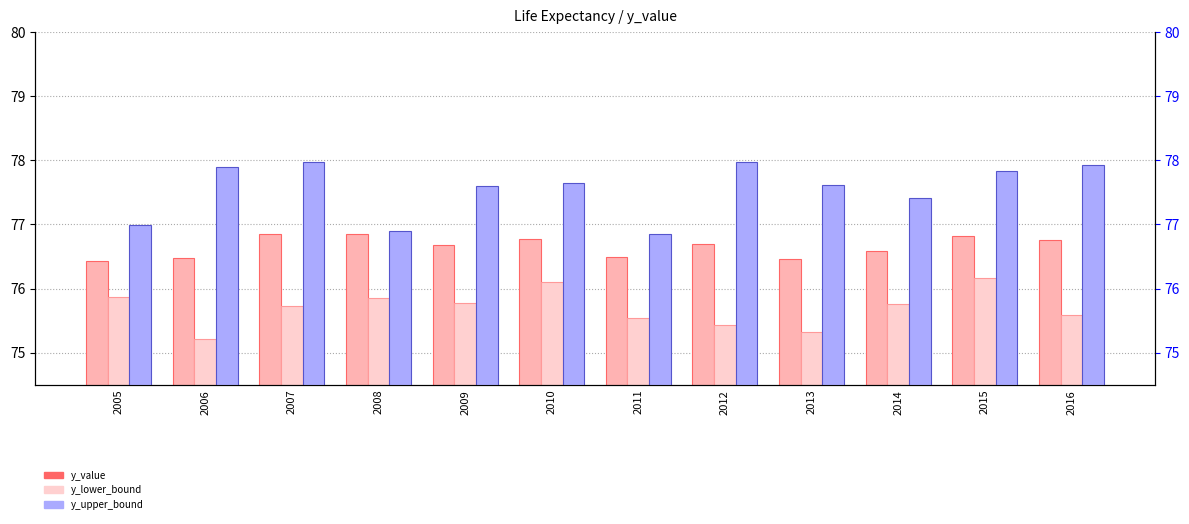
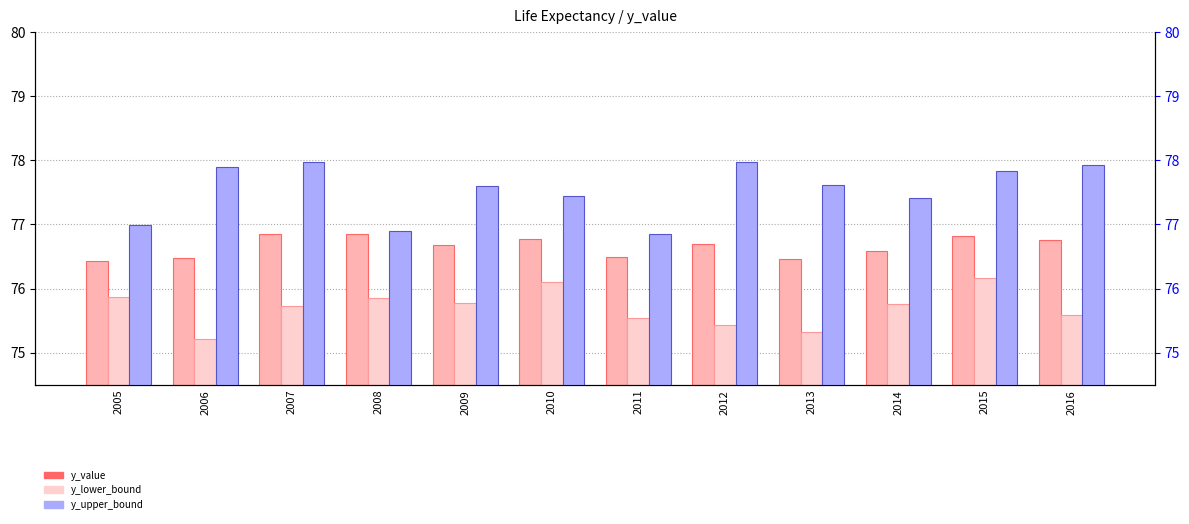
  {
    "y_upper_bound": {
      "2005": 77.0,
      "2006": 77.9,
      "2007": 78.0,
      "2008": 76.9,
      "2009": 77.6,
-     "2010": 77.6,
+     "2010": 77.4,
      "2011": 76.8,
      "2012": 78.0,
      "2013": 77.6,
      "2014": 77.4,
      "2015": 77.8,
      "2016": 77.9
    }
  }
